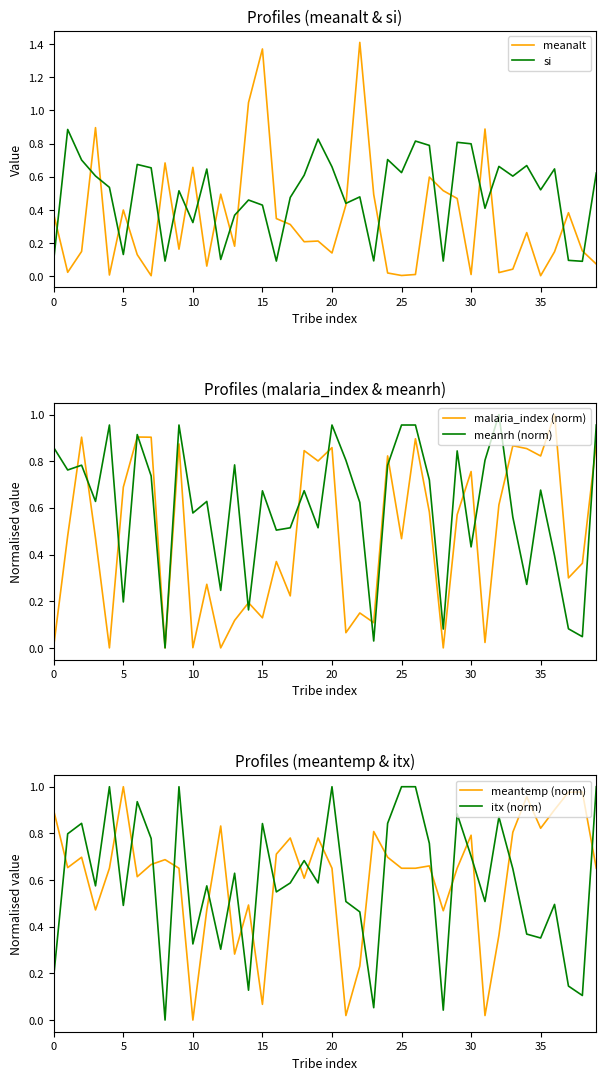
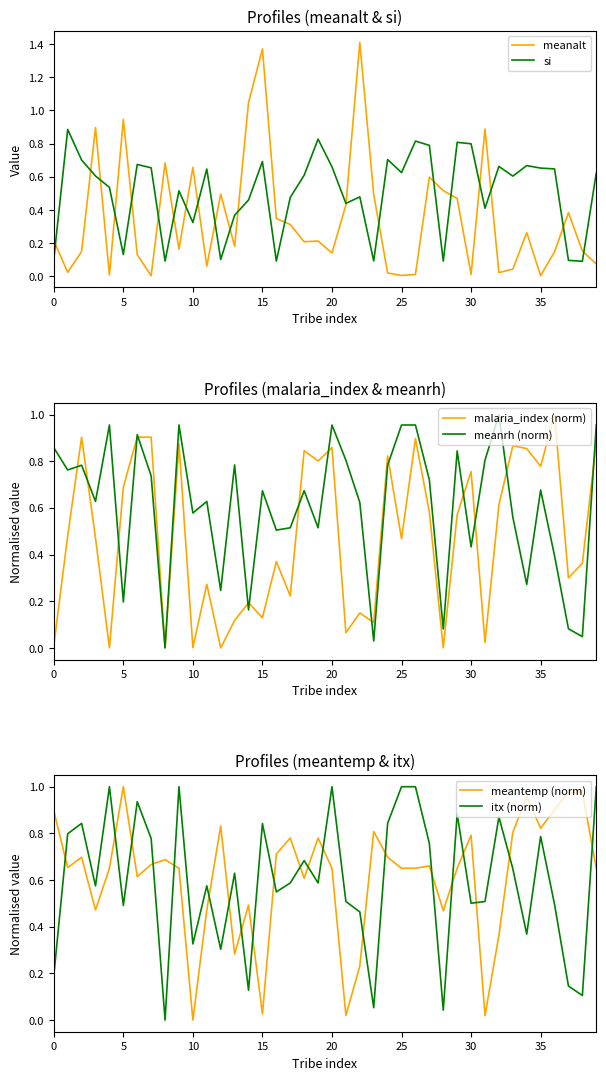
  {
    "Profiles (meanalt & si)": {
      "meanalt": {
-       "0": 0.37,
-       "5": 0.40,
+       "0": 0.22,
+       "5": 0.95,
        "10": 0.66,
        "15": 1.37,
        "20": 0.14,
        "25": 0.01,
        "30": 0.01,
        "35": 0.00
      },
      "si": {
        "0": 0.10,
        "5": 0.13,
        "10": 0.32,
-       "15": 0.43,
+       "15": 0.69,
        "20": 0.66,
        "25": 0.63,
        "30": 0.80,
-       "35": 0.52
+       "35": 0.65
      }
    },
    "Profiles (malaria_index & meanrh)": {
      "malaria_index (norm)": {
        "0": 0.01,
        "5": 0.69,
        "10": 0.00,
        "15": 0.13,
        "20": 0.86,
        "25": 0.47,
        "30": 0.76,
-       "35": 0.82
+       "35": 0.78
      },
      "meanrh (norm)": {
        "0": 0.86,
        "5": 0.20,
        "10": 0.58,
        "15": 0.67,
        "20": 0.96,
        "25": 0.96,
        "30": 0.43,
        "35": 0.68
      }
    },
    "Profiles (meantemp & itx)": {
      "meantemp (norm)": {
        "0": 0.90,
        "5": 1.00,
        "10": 0.00,
-       "15": 0.07,
+       "15": 0.03,
        "20": 0.65,
        "25": 0.65,
        "30": 0.79,
        "35": 0.82
      },
      "itx (norm)": {
        "0": 0.19,
        "5": 0.49,
        "10": 0.33,
        "15": 0.84,
        "20": 1.00,
        "25": 1.00,
-       "30": 0.70,
-       "35": 0.35
+       "30": 0.50,
+       "35": 0.79
      }
    }
  }
